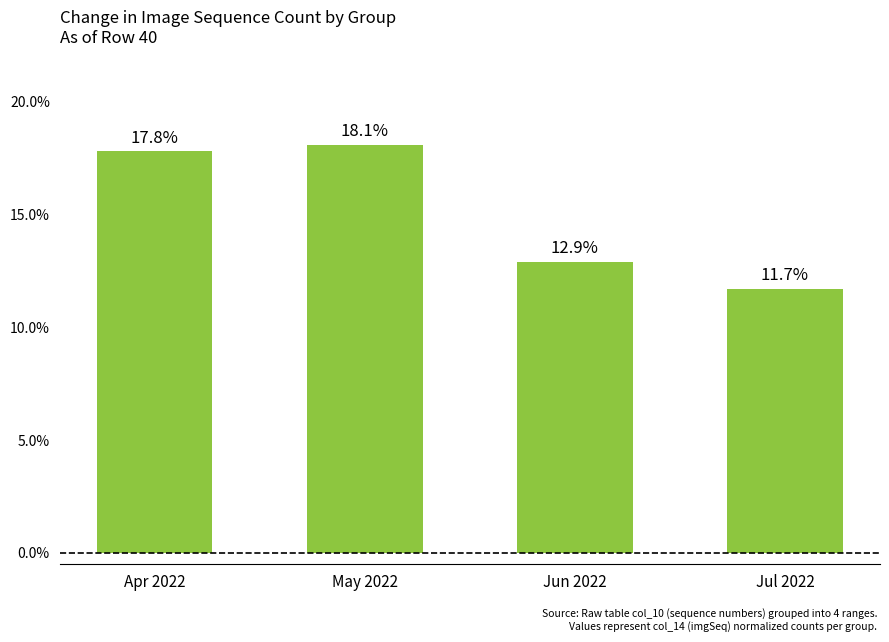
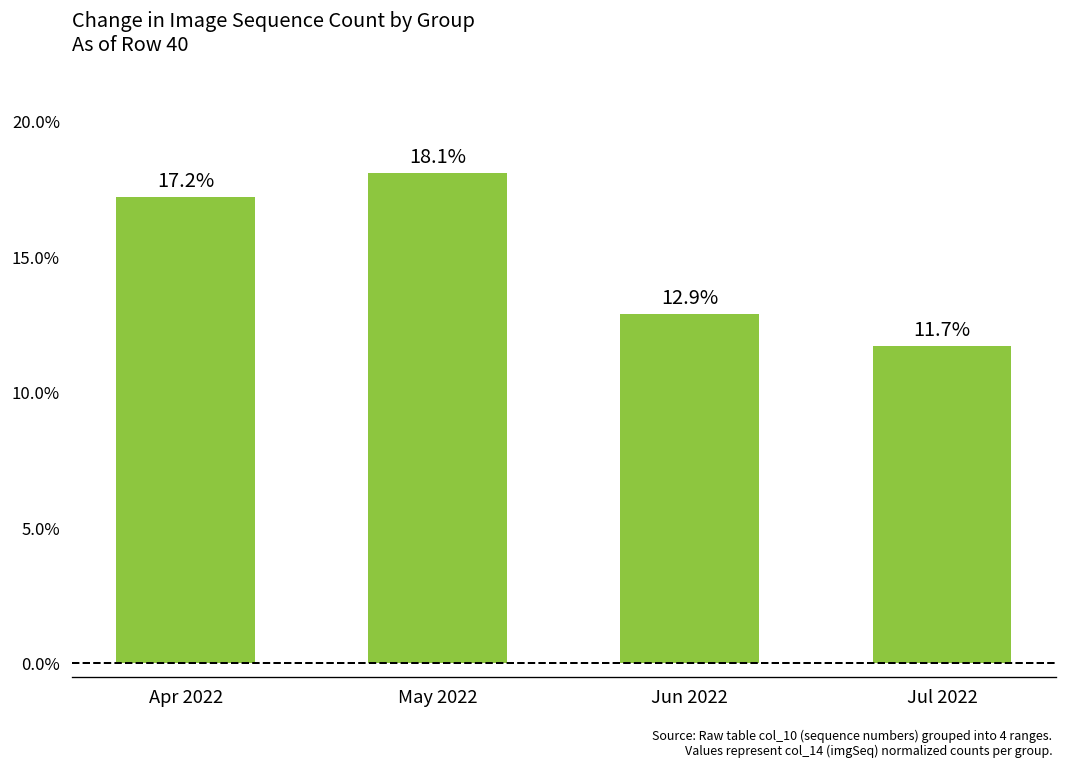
  {
-   "Apr 2022": "17.8%",
+   "Apr 2022": "17.2%",
    "May 2022": "18.1%",
    "Jun 2022": "12.9%",
    "Jul 2022": "11.7%"
  }
